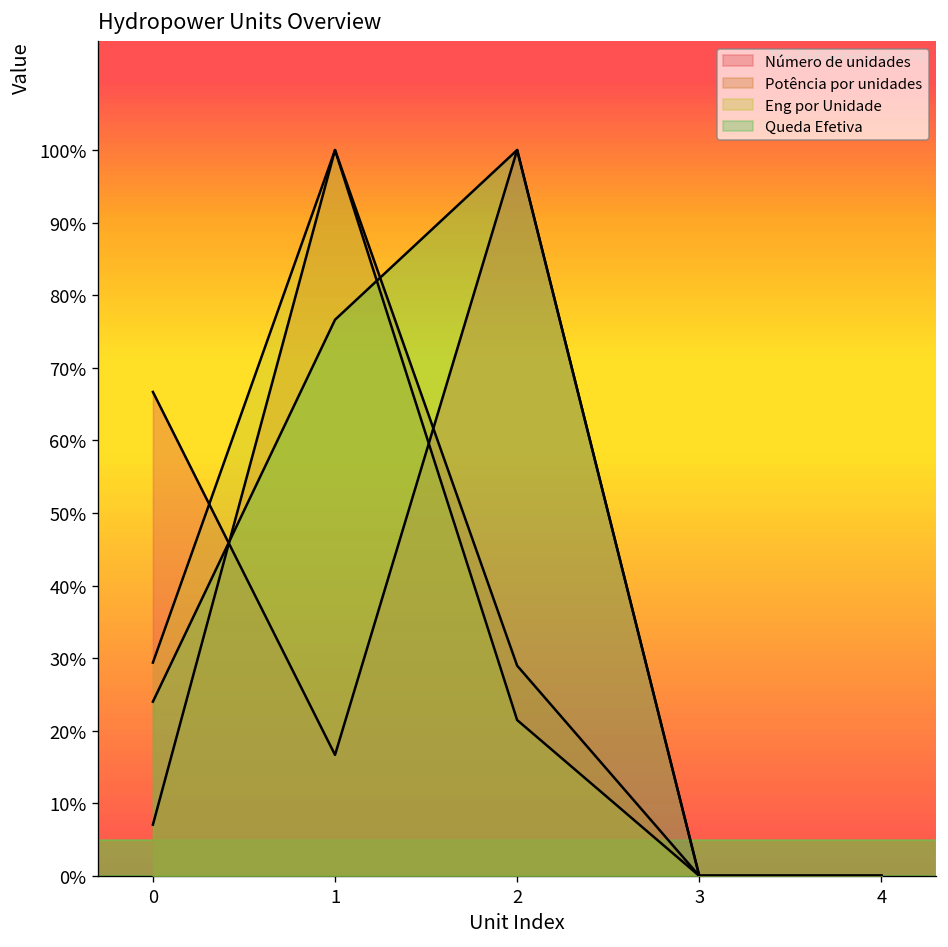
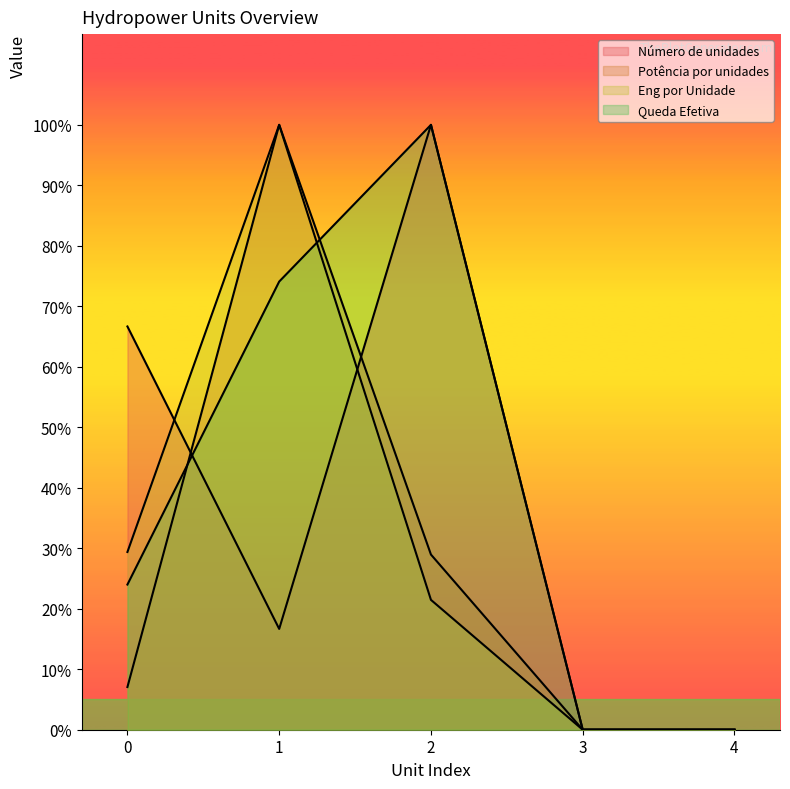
  {
    "Queda Efetiva": {
      "0": "24%",
-     "1": "77%"
+     "1": "74%"
    }
  }
